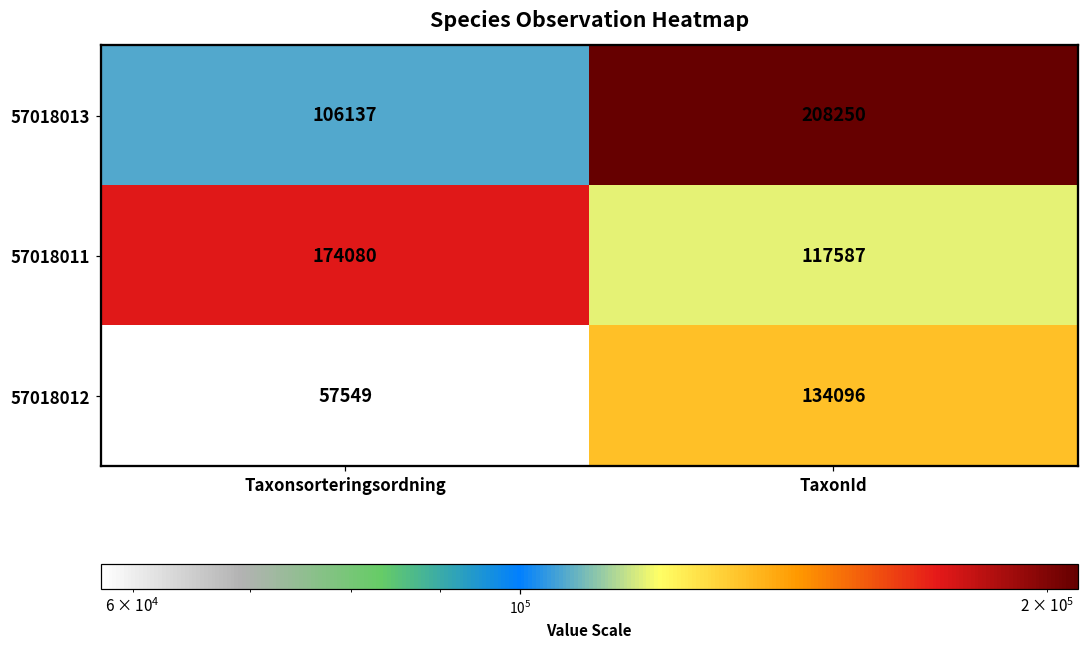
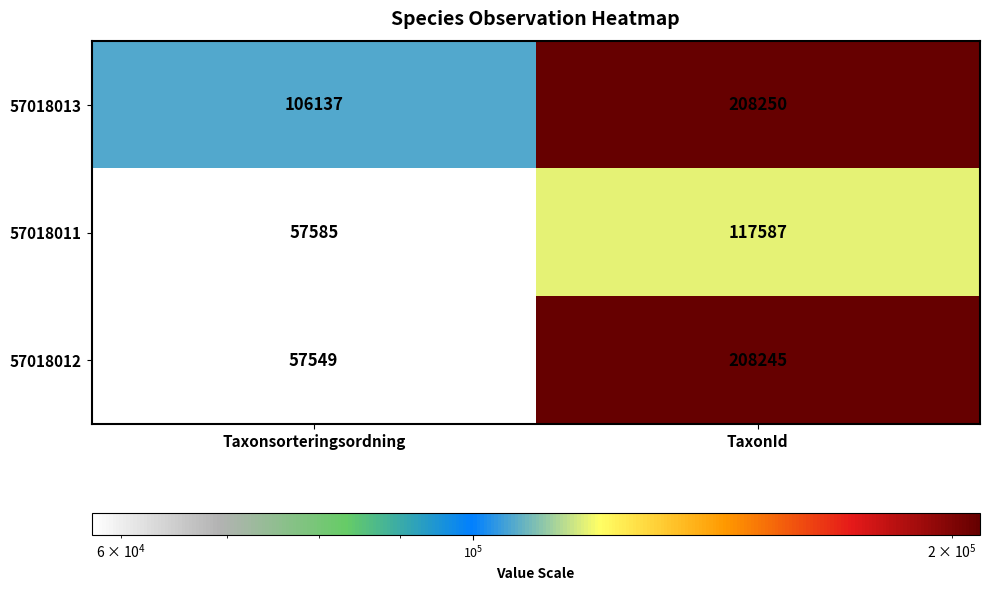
  {
    "57018013": {
      "Taxonsorteringsordning": 106137,
      "TaxonId": 208250
    },
    "57018011": {
-     "Taxonsorteringsordning": 174080,
+     "Taxonsorteringsordning": 57585,
      "TaxonId": 117587
    },
    "57018012": {
      "Taxonsorteringsordning": 57549,
-     "TaxonId": 134096
+     "TaxonId": 208245
    }
  }
